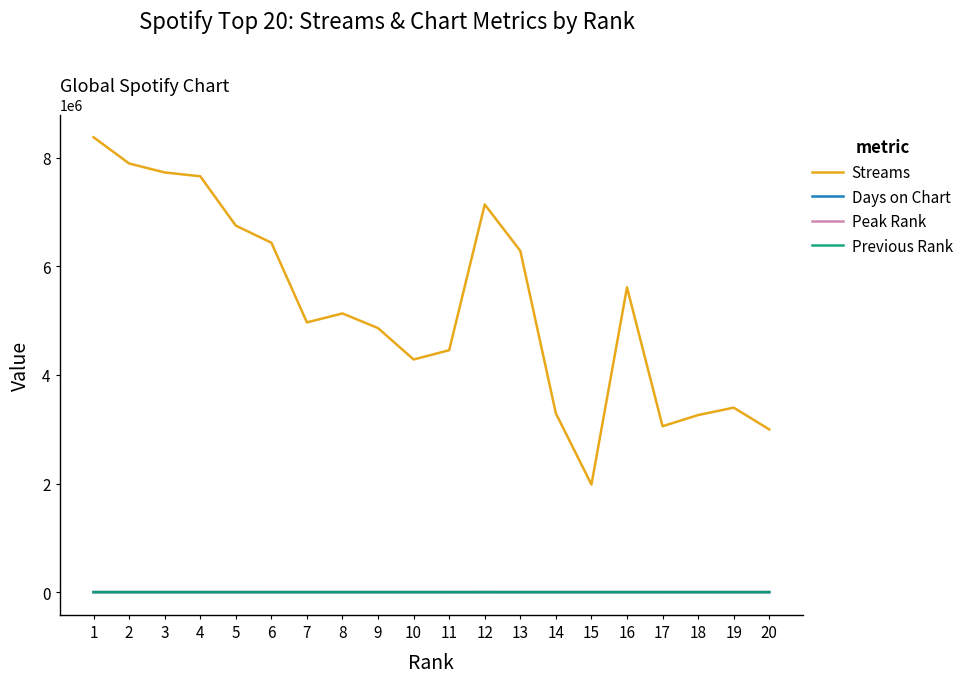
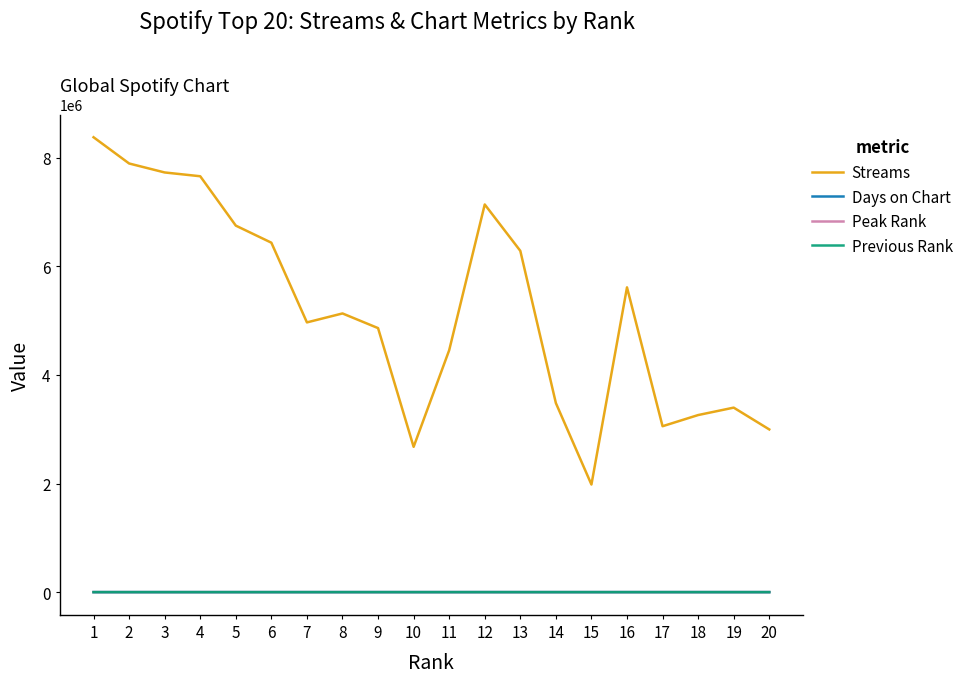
  {
    "Streams": {
      "1": 8400000,
      "2": 7900000,
      "3": 7700000,
      "4": 7700000,
      "5": 6700000,
      "6": 6400000,
      "7": 5000000,
      "8": 5100000,
      "9": 4900000,
-     "10": 4300000,
+     "10": 2700000,
      "11": 4500000,
      "12": 7100000,
      "13": 6300000,
-     "14": 3300000,
+     "14": 3500000,
      "15": 2000000,
      "16": 5600000,
      "17": 3100000,
      "18": 3300000,
      "19": 3400000,
      "20": 3000000
    },
    "Previous Rank": {
      "1": 0,
      "2": 0,
      "3": 0,
      "4": 0,
      "5": 0,
      "6": 0,
      "7": 0,
      "8": 0,
      "9": 0,
      "10": 0,
      "11": 0,
      "12": 0,
      "13": 0,
      "14": 0,
      "15": 0,
      "16": 0,
      "17": 0,
      "18": 0,
      "19": 0,
      "20": 0
    }
  }
